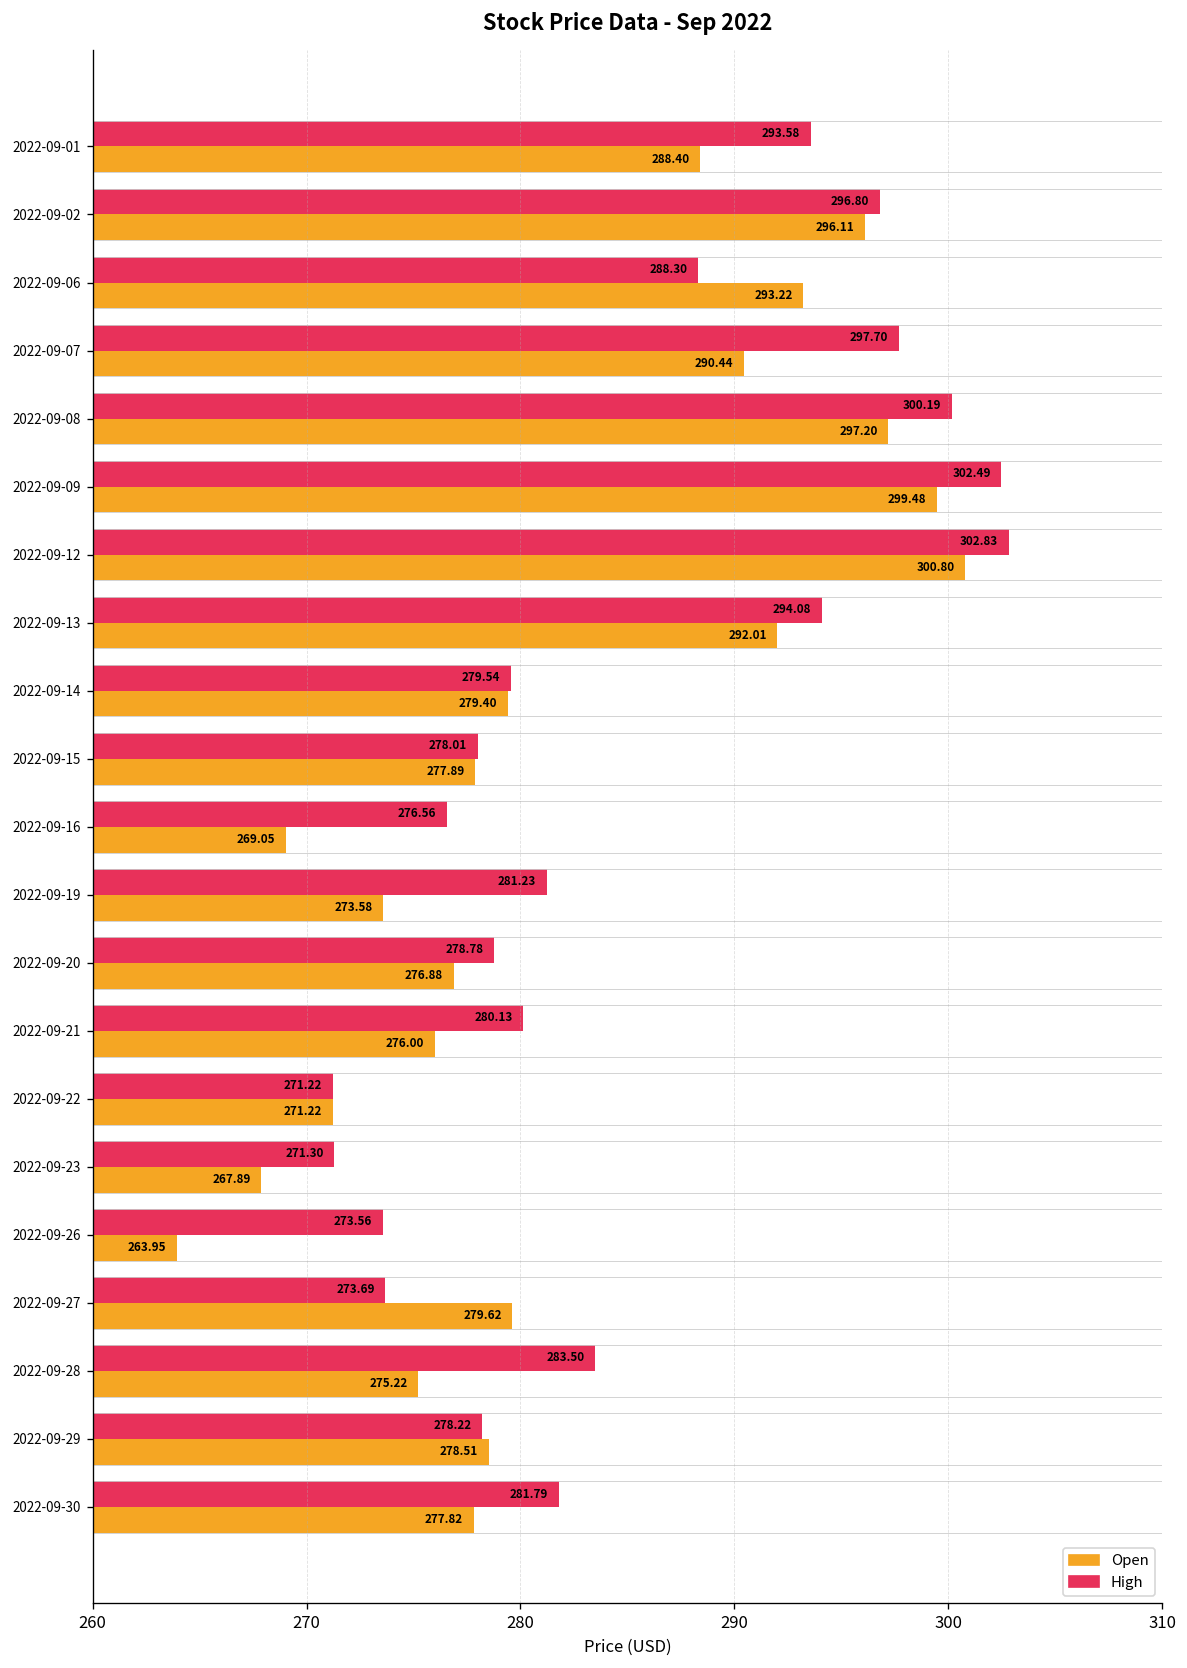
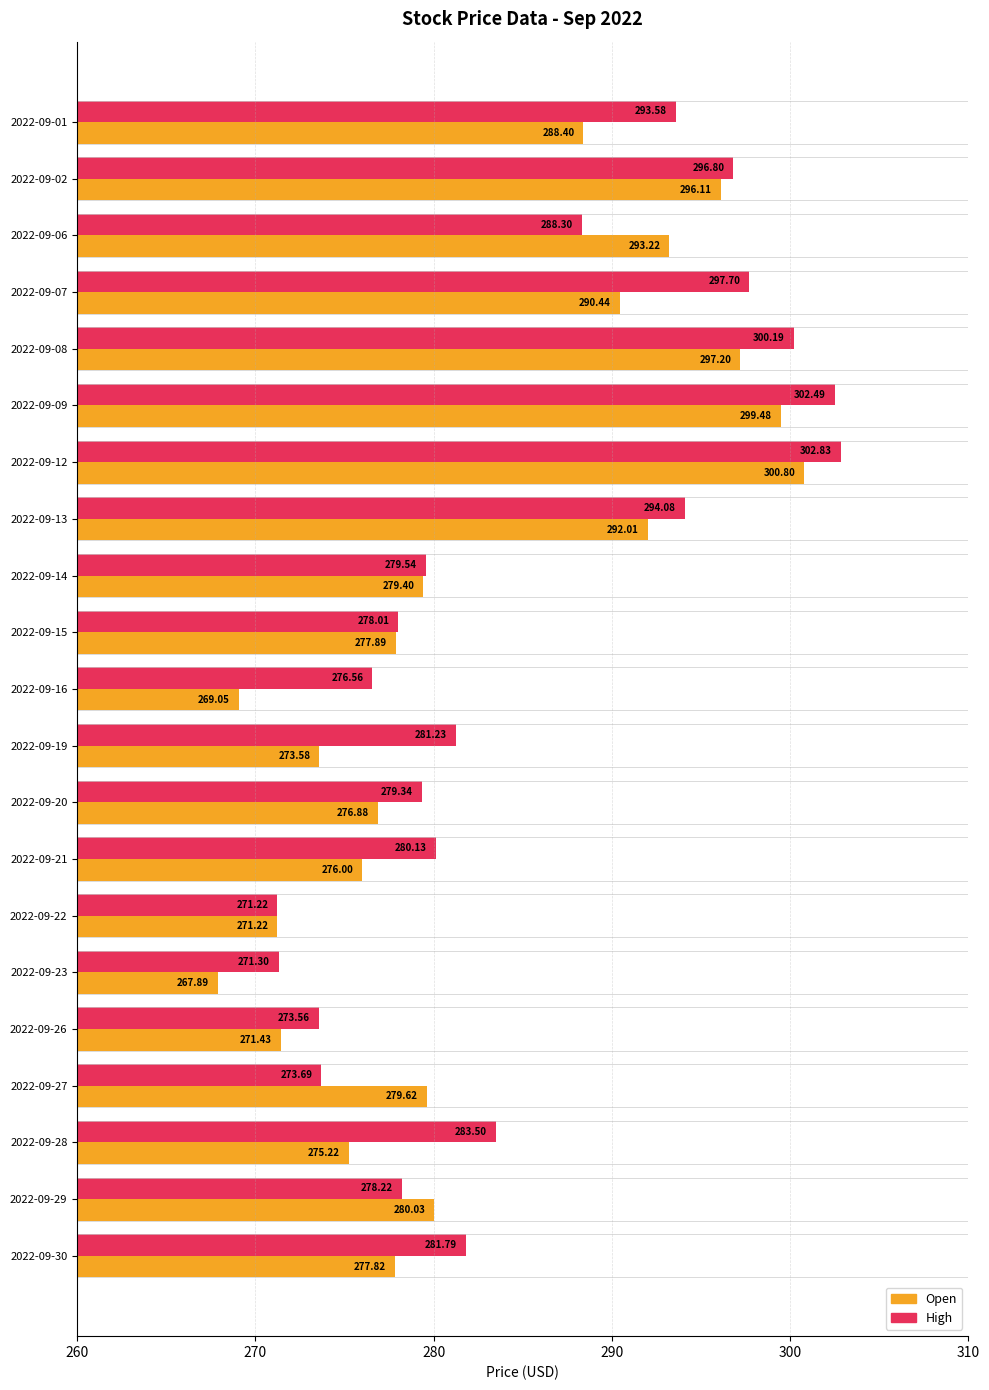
  {
    "Open": {
      "2022-09-01": 288.40,
      "2022-09-02": 296.11,
      "2022-09-06": 293.22,
      "2022-09-07": 290.44,
      "2022-09-08": 297.20,
      "2022-09-09": 299.48,
      "2022-09-12": 300.80,
      "2022-09-13": 292.01,
      "2022-09-14": 279.40,
      "2022-09-15": 277.89,
      "2022-09-16": 269.05,
      "2022-09-19": 273.58,
      "2022-09-20": 276.88,
      "2022-09-21": 276.00,
      "2022-09-22": 271.22,
      "2022-09-23": 267.89,
-     "2022-09-26": 263.95,
+     "2022-09-26": 271.43,
      "2022-09-27": 279.62,
      "2022-09-28": 275.22,
-     "2022-09-29": 278.51,
+     "2022-09-29": 280.03,
      "2022-09-30": 277.82
    },
    "High": {
      "2022-09-01": 293.58,
      "2022-09-02": 296.80,
      "2022-09-06": 288.30,
      "2022-09-07": 297.70,
      "2022-09-08": 300.19,
      "2022-09-09": 302.49,
      "2022-09-12": 302.83,
      "2022-09-13": 294.08,
      "2022-09-14": 279.54,
      "2022-09-15": 278.01,
      "2022-09-16": 276.56,
      "2022-09-19": 281.23,
-     "2022-09-20": 278.78,
+     "2022-09-20": 279.34,
      "2022-09-21": 280.13,
      "2022-09-22": 271.22,
      "2022-09-23": 271.30,
      "2022-09-26": 273.56,
      "2022-09-27": 273.69,
      "2022-09-28": 283.50,
      "2022-09-29": 278.22,
      "2022-09-30": 281.79
    }
  }
